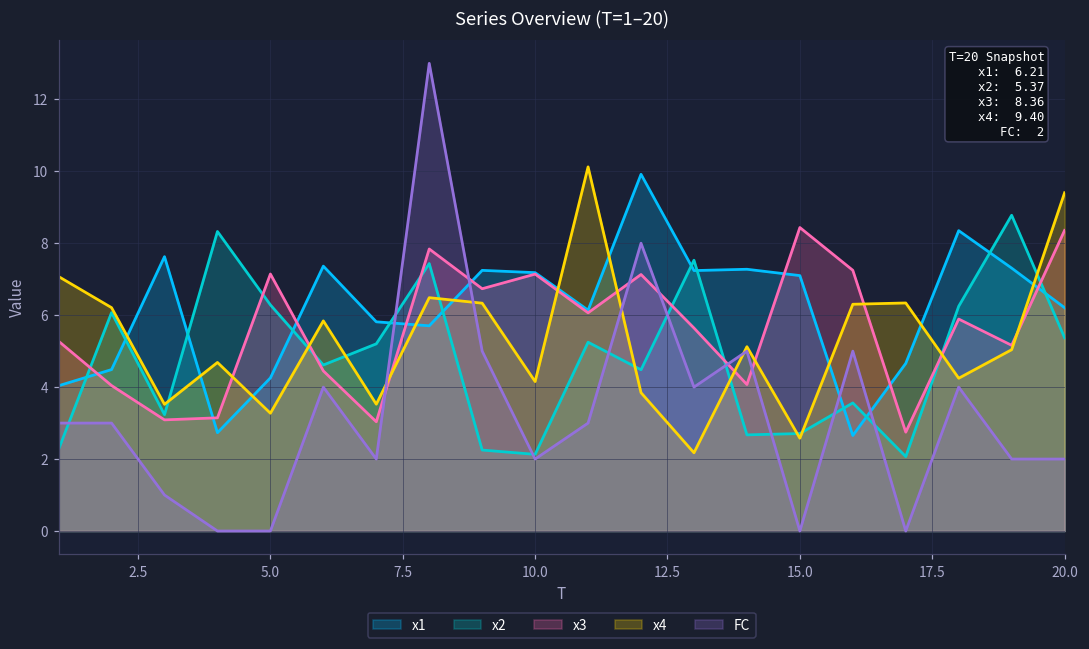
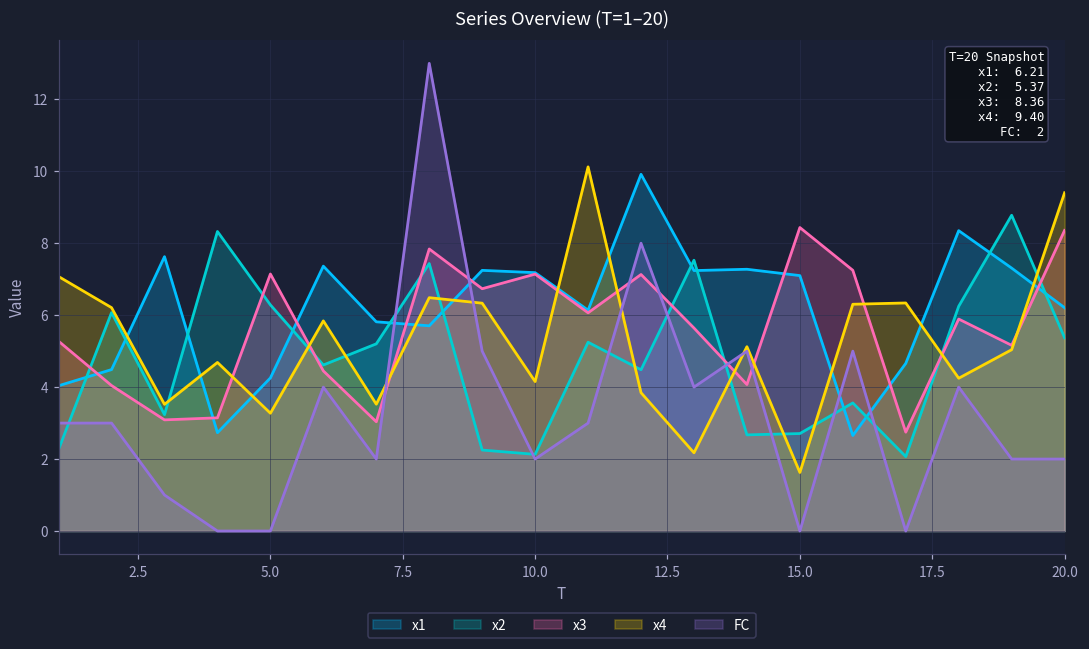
  {
    "x4": {
      "5.0": 3.3,
      "10.0": 4.2,
-     "15.0": 2.6,
+     "15.0": 1.6,
      "20.0": 9.4
    }
  }
